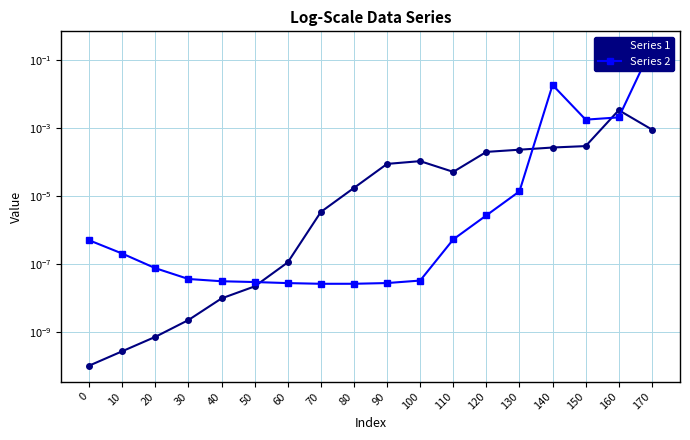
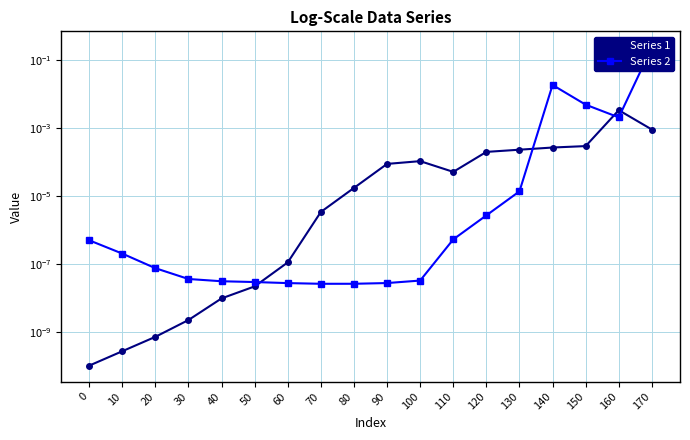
  {
    "Series 1": {
      "0": 0.00000000010,
      "10": 0.0000000003,
      "20": 0.0000000007,
      "30": 0.000000002,
      "40": 0.000000010,
      "50": 0.00000002,
      "60": 0.00000011,
      "70": 0.000003,
      "80": 0.00002,
      "90": 0.00009,
      "100": 0.00010,
      "110": 0.00005,
      "120": 0.0002,
      "130": 0.0002,
      "140": 0.0003,
      "150": 0.0003,
      "160": 0.003,
      "170": 0.001
    },
    "Series 2": {
      "0": 0.0000005,
      "10": 0.0000002,
      "20": 0.00000007,
      "30": 0.00000004,
      "40": 0.00000003,
      "50": 0.00000003,
      "60": 0.00000003,
      "70": 0.00000003,
      "80": 0.00000003,
      "90": 0.00000003,
      "100": 0.00000003,
      "110": 0.0000005,
      "120": 0.000003,
      "130": 0.000014,
      "140": 0.02,
-     "150": 0.002,
+     "150": 0.005,
      "160": 0.002
    }
  }
